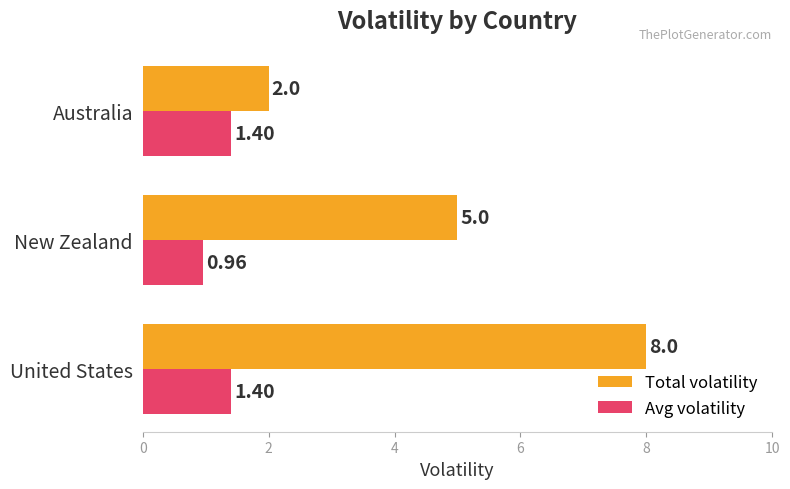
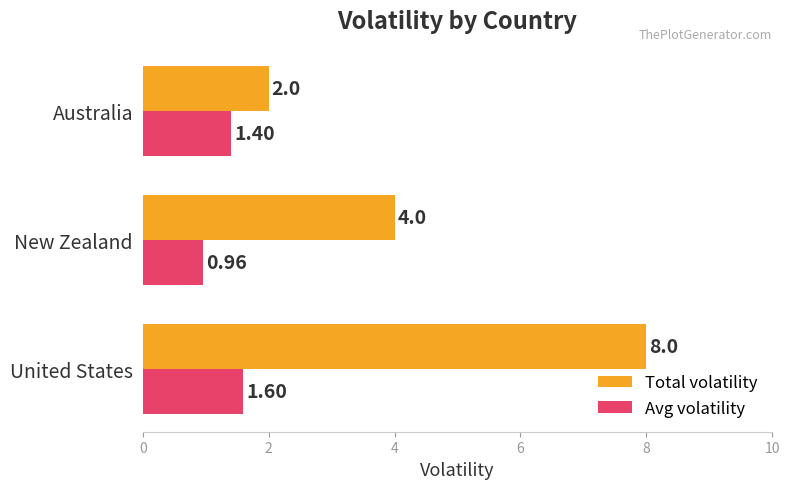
  {
    "Total volatility": {
      "Australia": 2.0,
-     "New Zealand": 5.0,
+     "New Zealand": 4.0,
      "United States": 8.0
    },
    "Avg volatility": {
      "Australia": 1.40,
      "New Zealand": 0.96,
-     "United States": 1.40
+     "United States": 1.60
    }
  }
